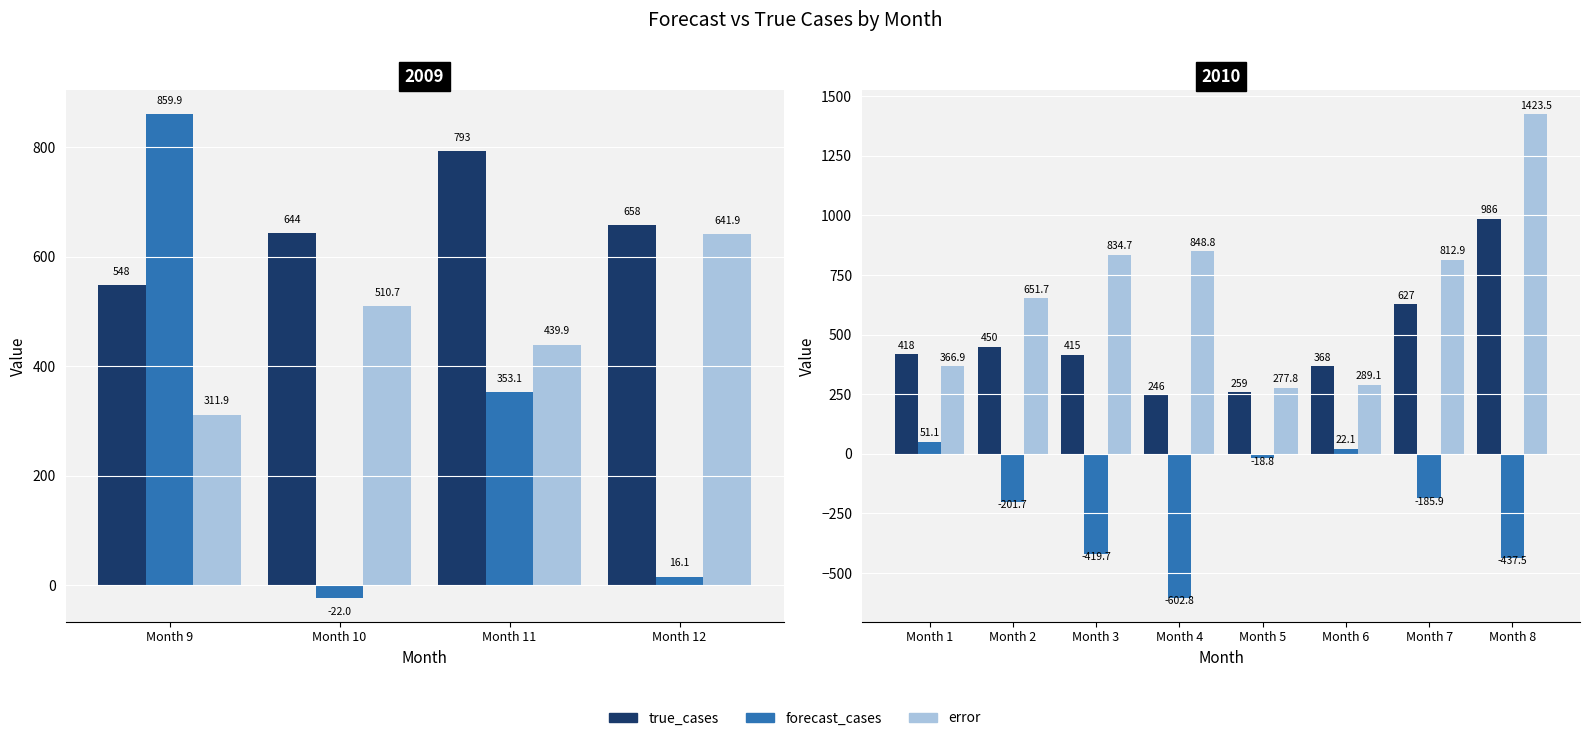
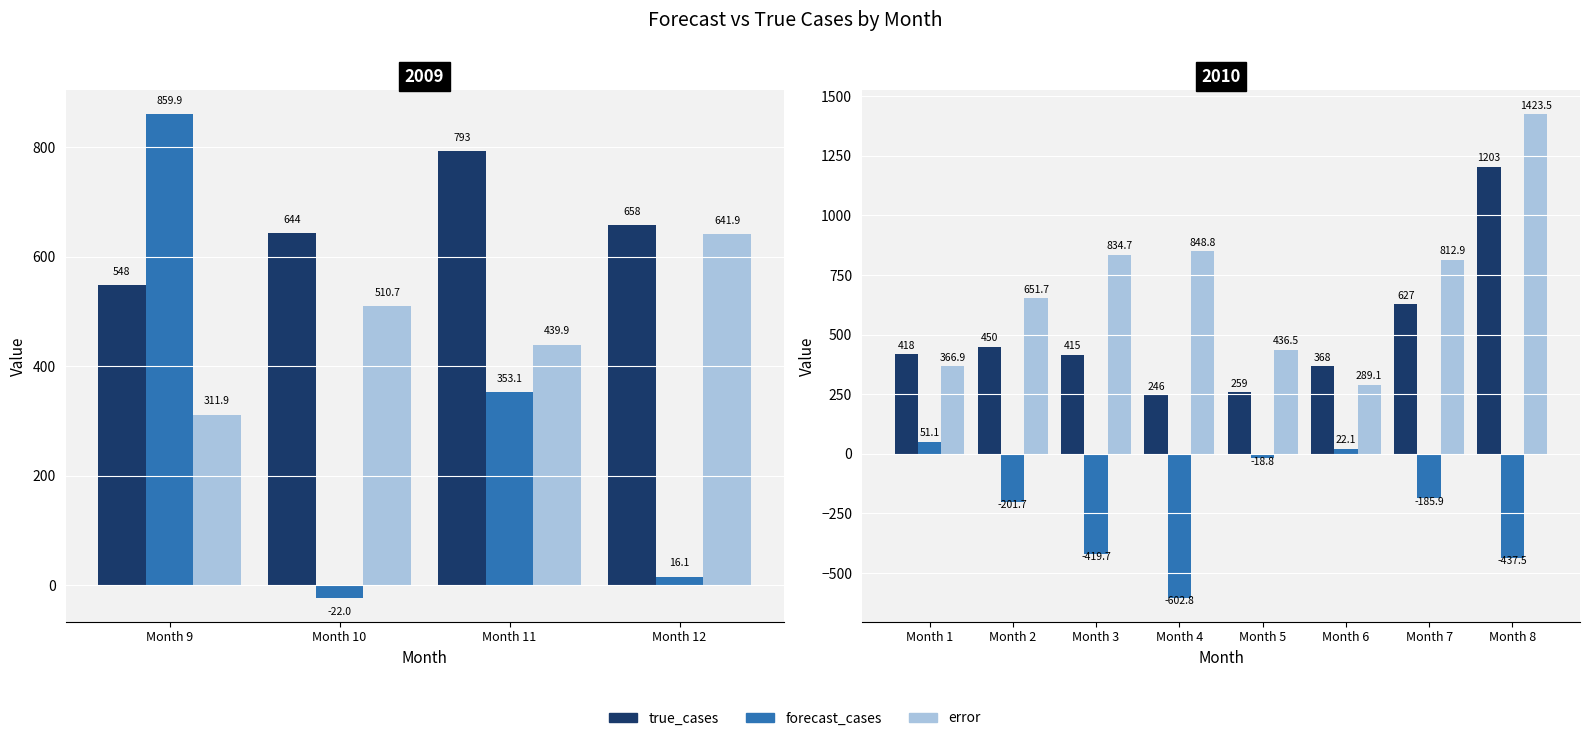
  {
    "2009": {
      "true_cases": {
        "Month 9": 548,
        "Month 10": 644,
        "Month 11": 793,
        "Month 12": 658
      },
      "forecast_cases": {
        "Month 9": 859.9,
        "Month 10": -22.0,
        "Month 11": 353.1,
        "Month 12": 16.1
      },
      "error": {
        "Month 9": 311.9,
        "Month 10": 510.7,
        "Month 11": 439.9,
        "Month 12": 641.9
      }
    },
    "2010": {
      "true_cases": {
        "Month 1": 418,
        "Month 2": 450,
        "Month 3": 415,
        "Month 4": 246,
        "Month 5": 259,
        "Month 6": 368,
        "Month 7": 627,
-       "Month 8": 986
+       "Month 8": 1203
      },
      "forecast_cases": {
        "Month 1": 51.1,
        "Month 2": -201.7,
        "Month 3": -419.7,
        "Month 4": -602.8,
        "Month 5": -18.8,
        "Month 6": 22.1,
        "Month 7": -185.9,
        "Month 8": -437.5
      },
      "error": {
        "Month 1": 366.9,
        "Month 2": 651.7,
        "Month 3": 834.7,
        "Month 4": 848.8,
-       "Month 5": 277.8,
+       "Month 5": 436.5,
        "Month 6": 289.1,
        "Month 7": 812.9,
        "Month 8": 1423.5
      }
    }
  }
